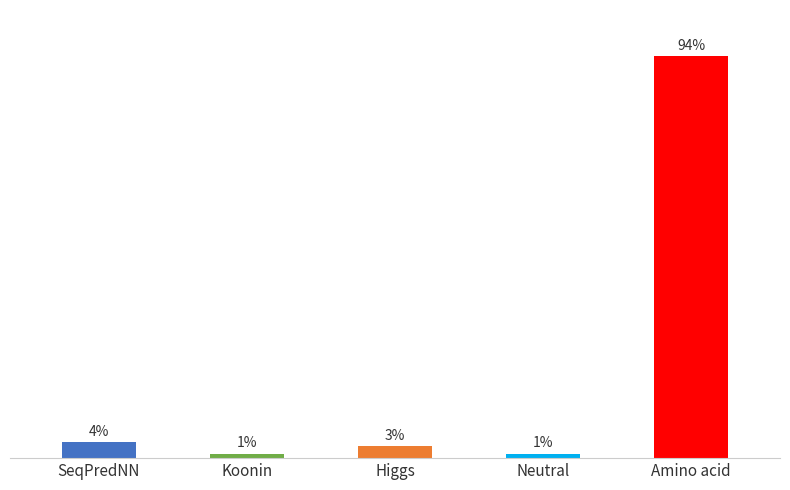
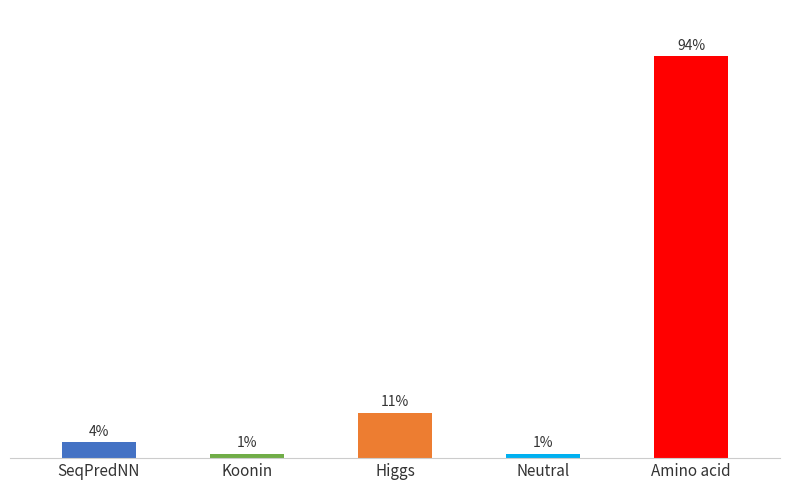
  {
    "SeqPredNN": "4%",
    "Koonin": "1%",
-   "Higgs": "3%",
+   "Higgs": "11%",
    "Neutral": "1%",
    "Amino acid": "94%"
  }
